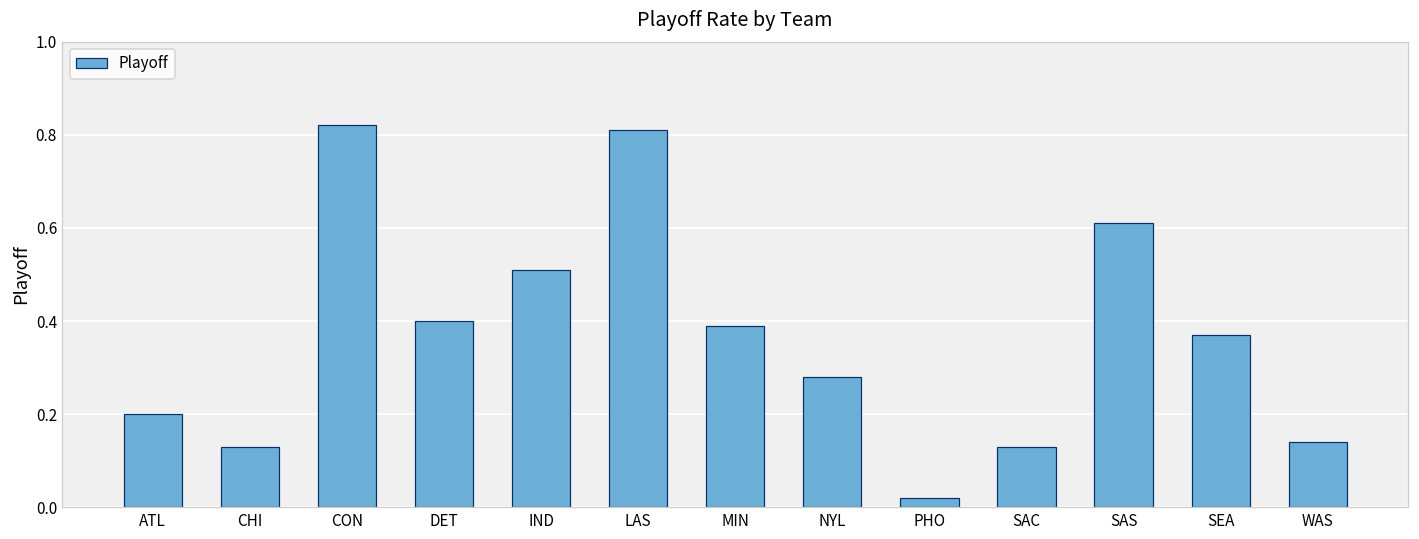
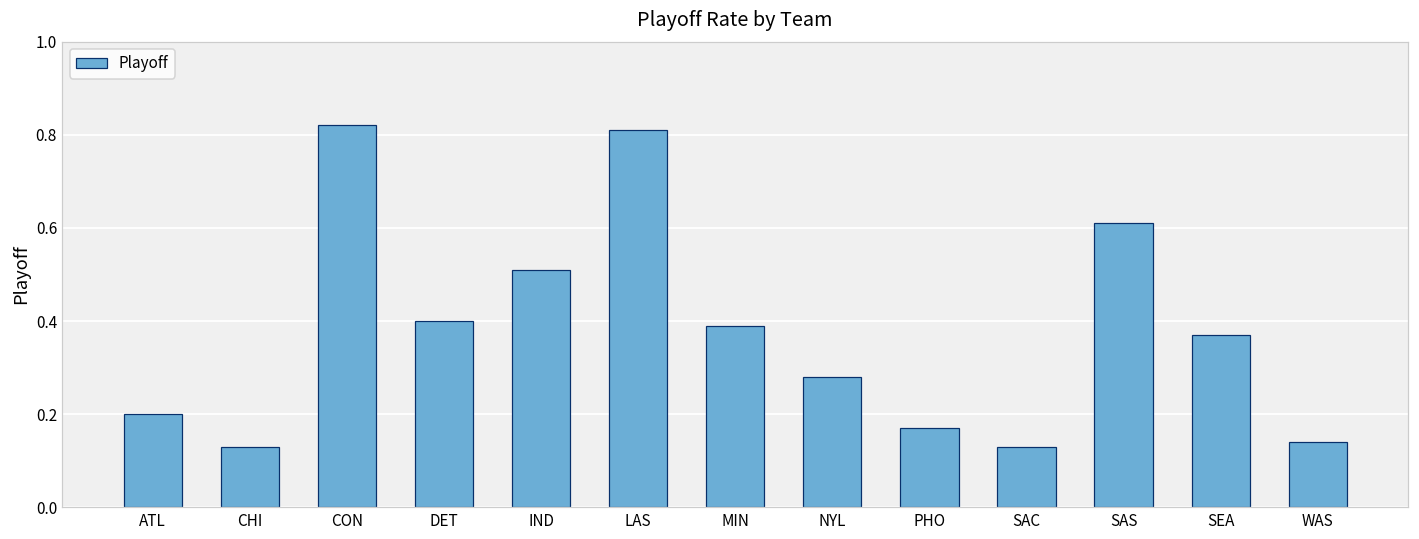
  {
    "ATL": 0.20,
    "CHI": 0.13,
    "CON": 0.82,
    "DET": 0.40,
    "IND": 0.51,
    "LAS": 0.81,
    "MIN": 0.39,
    "NYL": 0.28,
-   "PHO": 0.02,
+   "PHO": 0.17,
    "SAC": 0.13,
    "SAS": 0.61,
    "SEA": 0.37,
    "WAS": 0.14
  }
